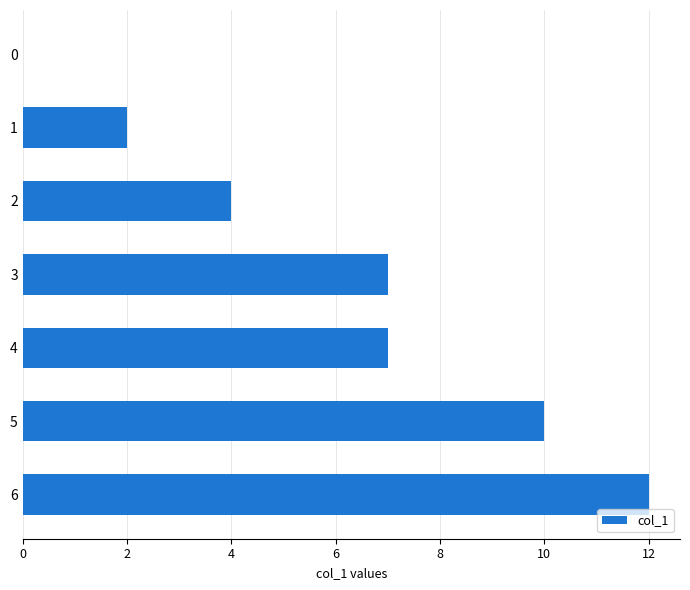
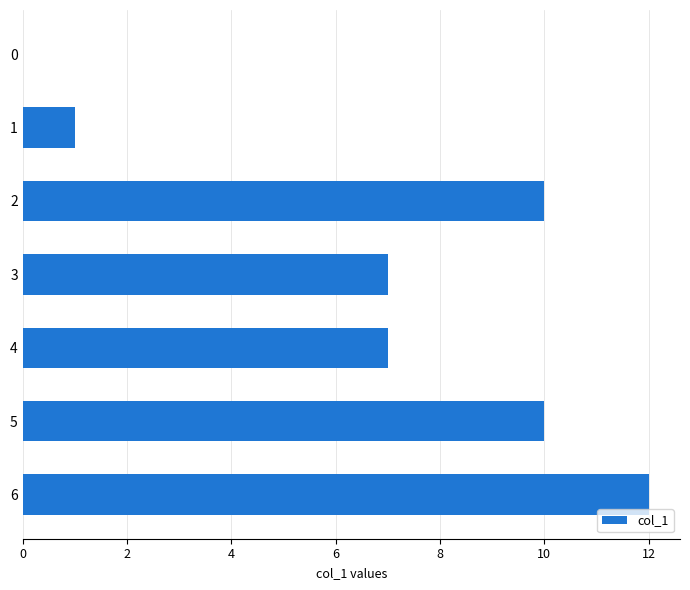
  {
    "0": 0,
-   "1": 2,
-   "2": 4,
+   "1": 1,
+   "2": 10,
    "3": 7,
    "4": 7,
    "5": 10,
    "6": 12
  }
